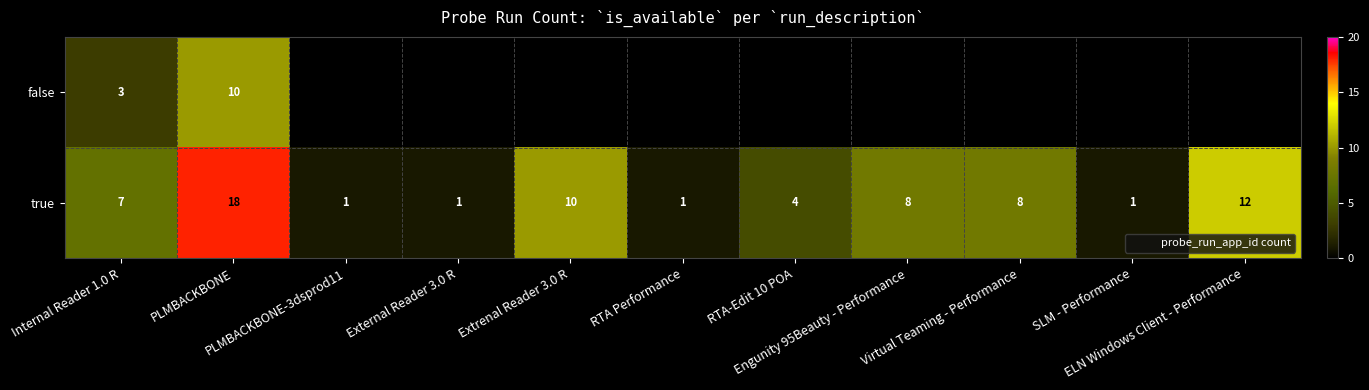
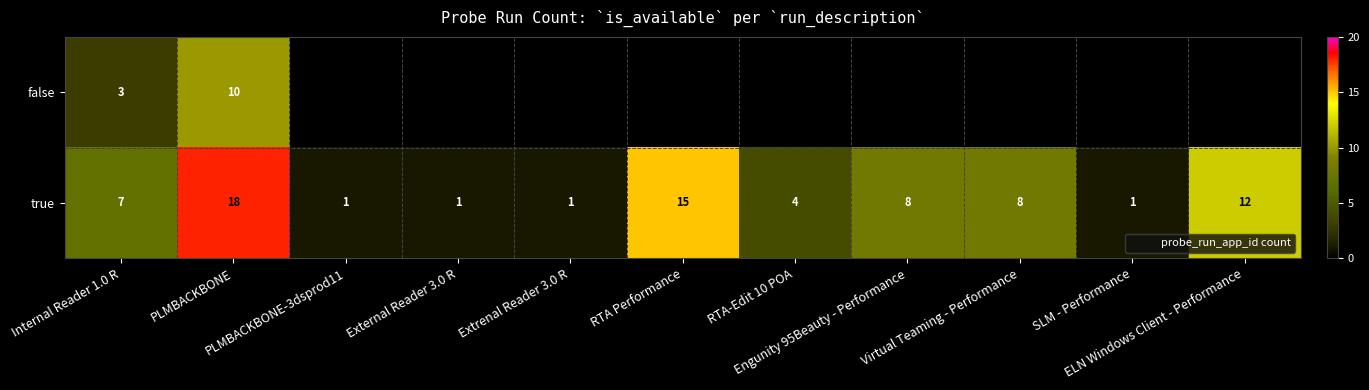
  {
    "false": {
      "Internal Reader 1.0 R": 3,
      "PLMBACKBONE": 10
    },
    "true": {
      "Internal Reader 1.0 R": 7,
      "PLMBACKBONE": 18,
      "PLMBACKBONE-3dsprod11": 1,
      "External Reader 3.0 R": 1,
-     "Extrenal Reader 3.0 R": 10,
-     "RTA Performance": 1,
+     "Extrenal Reader 3.0 R": 1,
+     "RTA Performance": 15,
      "RTA-Edit 10 POA": 4,
      "Engunity 95Beauty - Performance": 8,
      "Virtual Teaming - Performance": 8,
      "SLM - Performance": 1,
      "ELN Windows Client - Performance": 12
    }
  }
